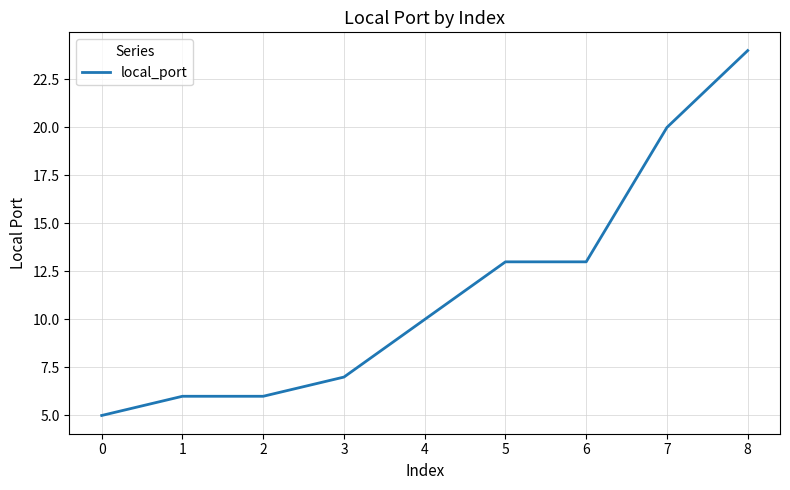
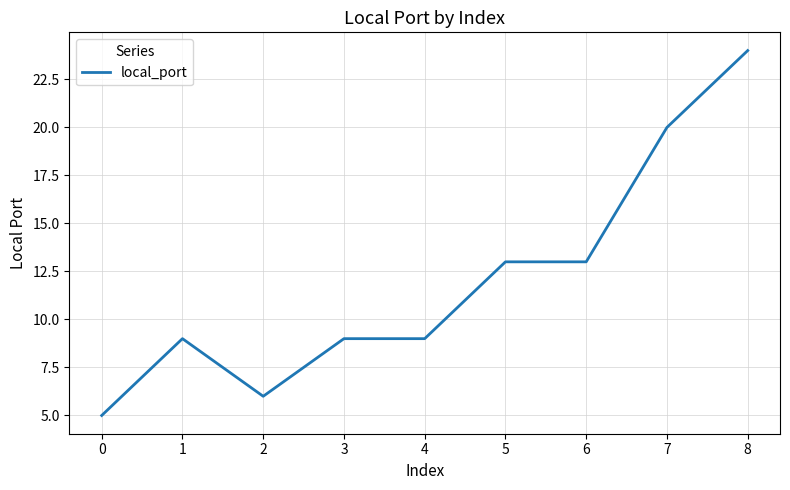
  {
    "0": 5,
-   "1": 6,
+   "1": 9,
    "2": 6,
-   "3": 7,
-   "4": 10,
+   "3": 9,
+   "4": 9,
    "5": 13,
    "6": 13,
    "7": 20,
    "8": 24
  }
